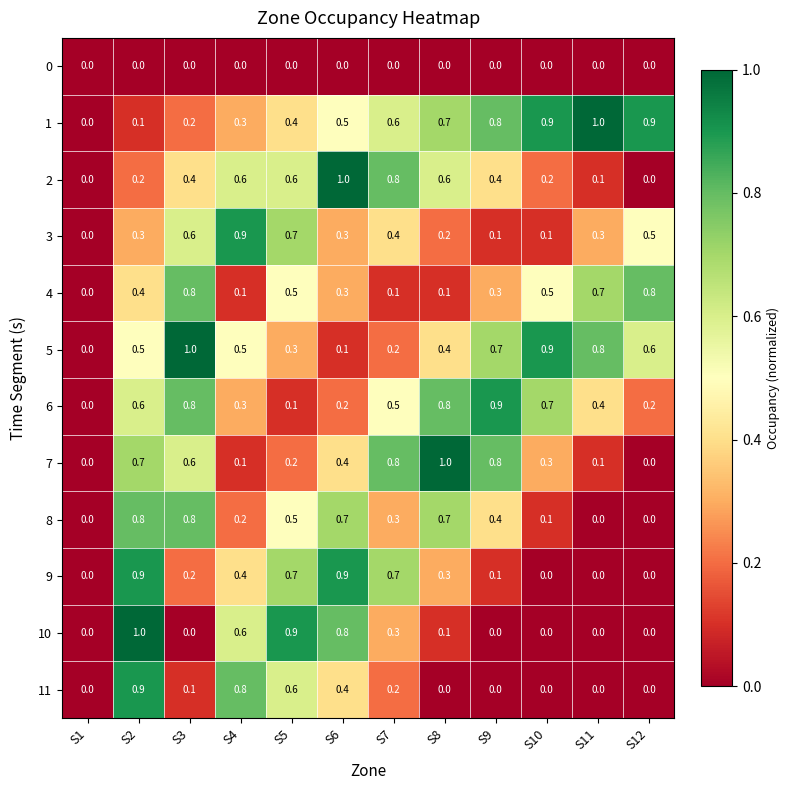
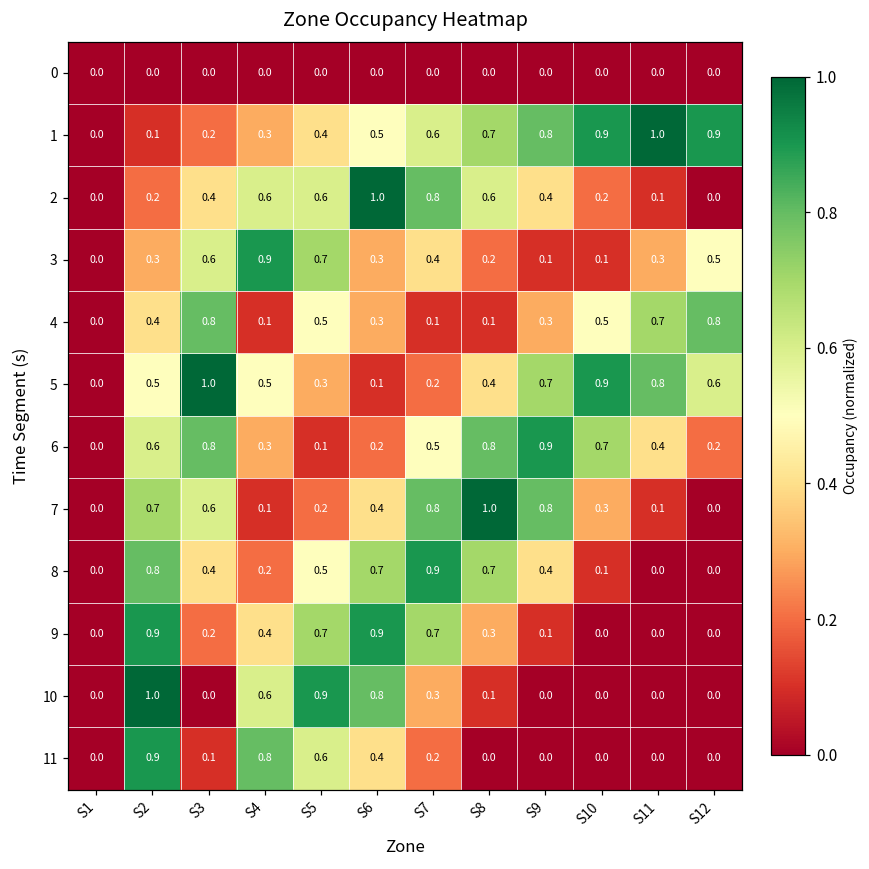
  {
    "0": {
      "S1": 0.0,
      "S2": 0.0,
      "S3": 0.0,
      "S4": 0.0,
      "S5": 0.0,
      "S6": 0.0,
      "S7": 0.0,
      "S8": 0.0,
      "S9": 0.0,
      "S10": 0.0,
      "S11": 0.0,
      "S12": 0.0
    },
    "1": {
      "S1": 0.0,
      "S2": 0.1,
      "S3": 0.2,
      "S4": 0.3,
      "S5": 0.4,
      "S6": 0.5,
      "S7": 0.6,
      "S8": 0.7,
      "S9": 0.8,
      "S10": 0.9,
      "S11": 1.0,
      "S12": 0.9
    },
    "2": {
      "S1": 0.0,
      "S2": 0.2,
      "S3": 0.4,
      "S4": 0.6,
      "S5": 0.6,
      "S6": 1.0,
      "S7": 0.8,
      "S8": 0.6,
      "S9": 0.4,
      "S10": 0.2,
      "S11": 0.1,
      "S12": 0.0
    },
    "3": {
      "S1": 0.0,
      "S2": 0.3,
      "S3": 0.6,
      "S4": 0.9,
      "S5": 0.7,
      "S6": 0.3,
      "S7": 0.4,
      "S8": 0.2,
      "S9": 0.1,
      "S10": 0.1,
      "S11": 0.3,
      "S12": 0.5
    },
    "4": {
      "S1": 0.0,
      "S2": 0.4,
      "S3": 0.8,
      "S4": 0.1,
      "S5": 0.5,
      "S6": 0.3,
      "S7": 0.1,
      "S8": 0.1,
      "S9": 0.3,
      "S10": 0.5,
      "S11": 0.7,
      "S12": 0.8
    },
    "5": {
      "S1": 0.0,
      "S2": 0.5,
      "S3": 1.0,
      "S4": 0.5,
      "S5": 0.3,
      "S6": 0.1,
      "S7": 0.2,
      "S8": 0.4,
      "S9": 0.7,
      "S10": 0.9,
      "S11": 0.8,
      "S12": 0.6
    },
    "6": {
      "S1": 0.0,
      "S2": 0.6,
      "S3": 0.8,
      "S4": 0.3,
      "S5": 0.1,
      "S6": 0.2,
      "S7": 0.5,
      "S8": 0.8,
      "S9": 0.9,
      "S10": 0.7,
      "S11": 0.4,
      "S12": 0.2
    },
    "7": {
      "S1": 0.0,
      "S2": 0.7,
      "S3": 0.6,
      "S4": 0.1,
      "S5": 0.2,
      "S6": 0.4,
      "S7": 0.8,
      "S8": 1.0,
      "S9": 0.8,
      "S10": 0.3,
      "S11": 0.1,
      "S12": 0.0
    },
    "8": {
      "S1": 0.0,
      "S2": 0.8,
-     "S3": 0.8,
+     "S3": 0.4,
      "S4": 0.2,
      "S5": 0.5,
      "S6": 0.7,
-     "S7": 0.3,
+     "S7": 0.9,
      "S8": 0.7,
      "S9": 0.4,
      "S10": 0.1,
      "S11": 0.0,
      "S12": 0.0
    },
    "9": {
      "S1": 0.0,
      "S2": 0.9,
      "S3": 0.2,
      "S4": 0.4,
      "S5": 0.7,
      "S6": 0.9,
      "S7": 0.7,
      "S8": 0.3,
      "S9": 0.1,
      "S10": 0.0,
      "S11": 0.0,
      "S12": 0.0
    },
    "10": {
      "S1": 0.0,
      "S2": 1.0,
      "S3": 0.0,
      "S4": 0.6,
      "S5": 0.9,
      "S6": 0.8,
      "S7": 0.3,
      "S8": 0.1,
      "S9": 0.0,
      "S10": 0.0,
      "S11": 0.0,
      "S12": 0.0
    },
    "11": {
      "S1": 0.0,
      "S2": 0.9,
      "S3": 0.1,
      "S4": 0.8,
      "S5": 0.6,
      "S6": 0.4,
      "S7": 0.2,
      "S8": 0.0,
      "S9": 0.0,
      "S10": 0.0,
      "S11": 0.0,
      "S12": 0.0
    }
  }
